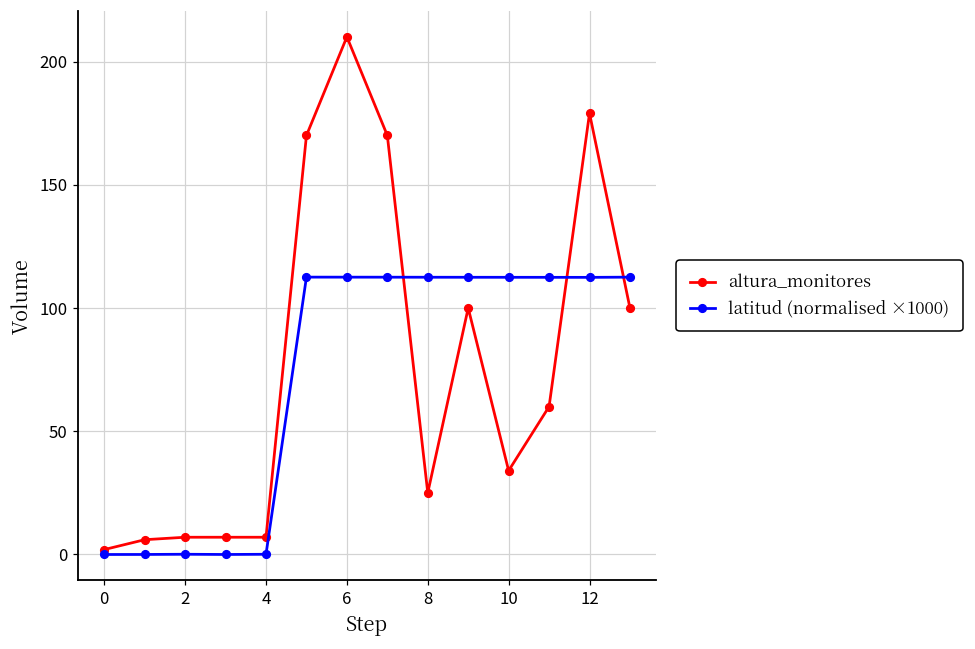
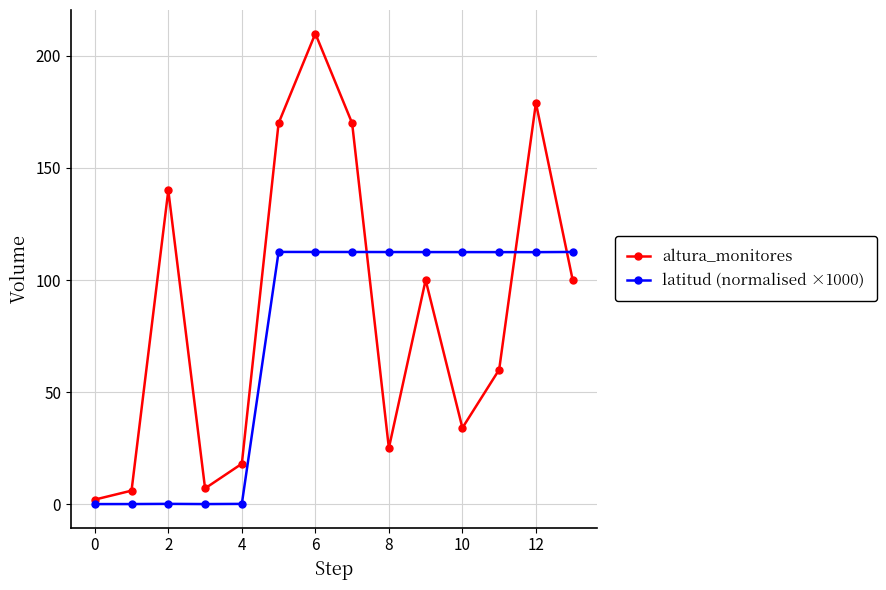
  {
    "altura_monitores": {
      "0": 2,
-     "2": 7,
-     "4": 7,
+     "2": 140,
+     "4": 18,
      "6": 210,
      "8": 25,
      "10": 34,
      "12": 179
    },
    "latitud (normalised ×1000)": {
      "0": 0,
      "2": 0,
      "4": 0,
      "6": 113,
      "8": 112,
      "10": 112,
      "12": 112
    }
  }
